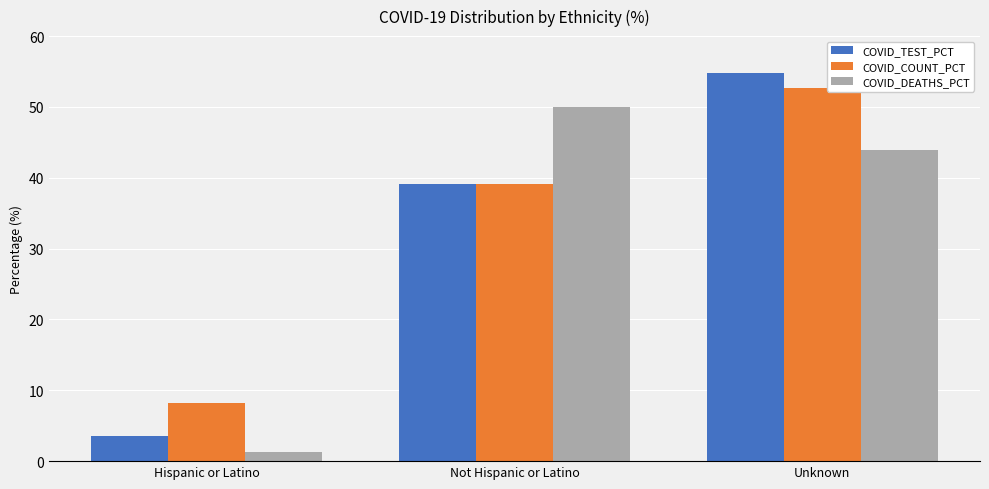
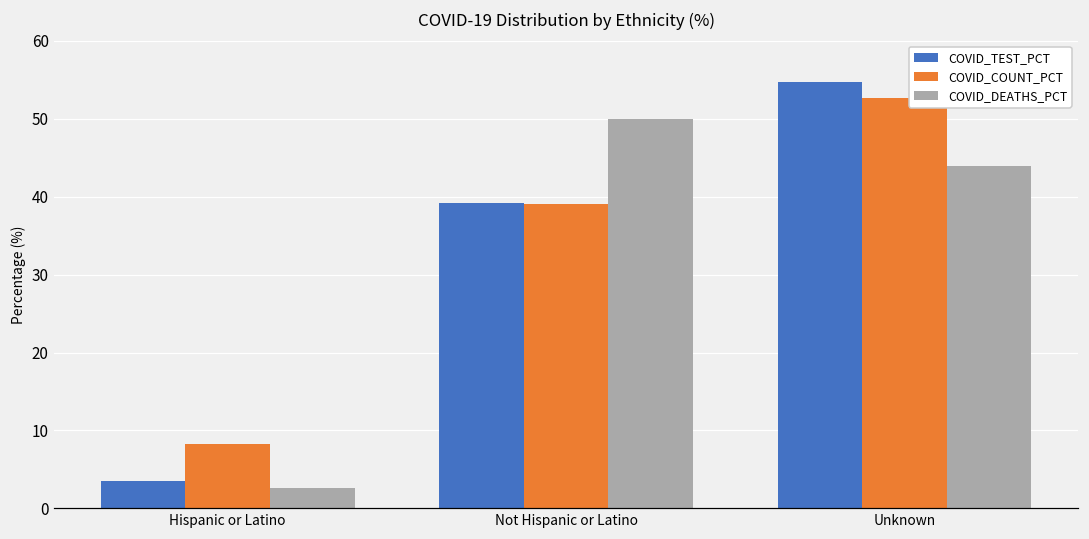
  {
    "COVID_TEST_PCT": {
      "Hispanic or Latino": 3,
      "Not Hispanic or Latino": 39,
      "Unknown": 55
    },
    "COVID_COUNT_PCT": {
      "Hispanic or Latino": 8,
      "Not Hispanic or Latino": 39,
      "Unknown": 53
    },
    "COVID_DEATHS_PCT": {
-     "Hispanic or Latino": 1,
+     "Hispanic or Latino": 3,
      "Not Hispanic or Latino": 50,
      "Unknown": 44
    }
  }
